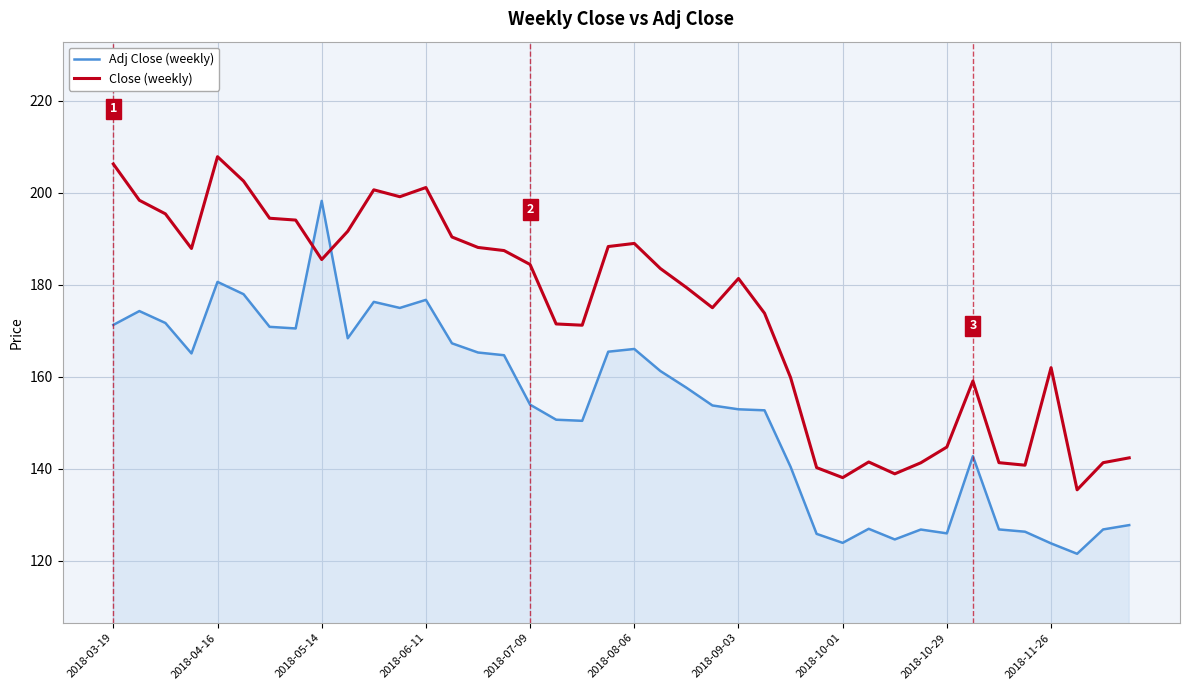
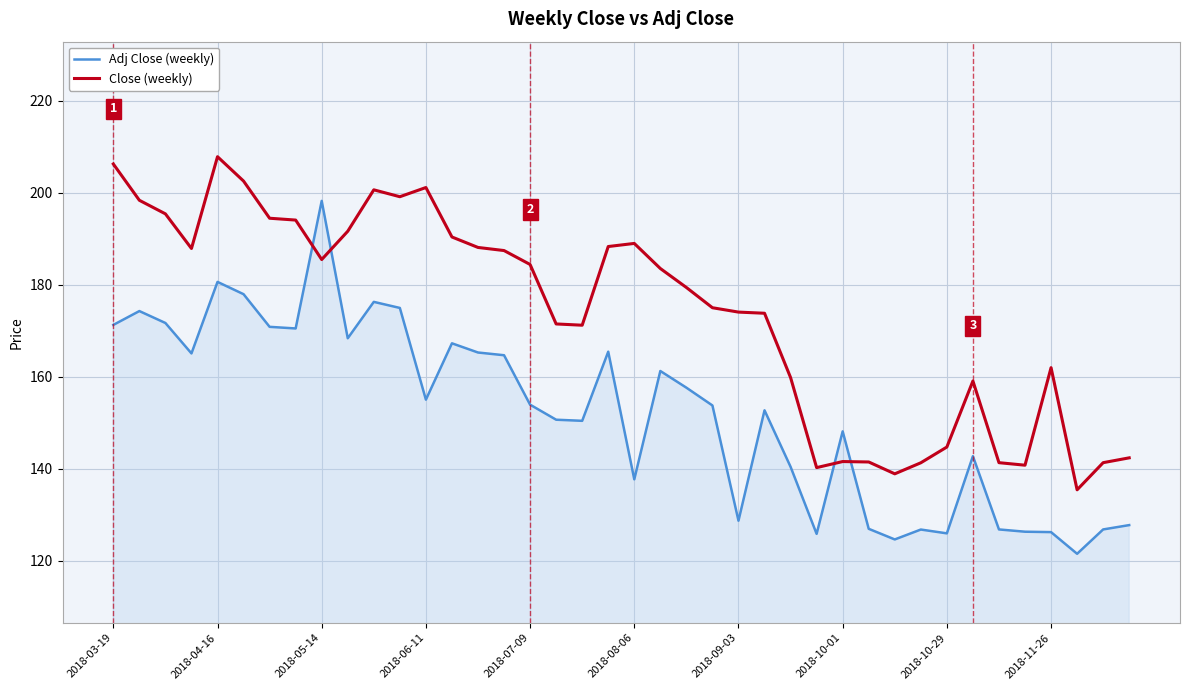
  {
    "Adj Close (weekly)": {
      "2018-03-19": 171,
      "2018-04-16": 181,
      "2018-05-14": 198,
-     "2018-06-11": 177,
+     "2018-06-11": 155,
      "2018-07-09": 154,
-     "2018-08-06": 166,
-     "2018-09-03": 153,
-     "2018-10-01": 124,
+     "2018-08-06": 138,
+     "2018-09-03": 129,
+     "2018-10-01": 148,
      "2018-10-29": 126,
-     "2018-11-26": 124
+     "2018-11-26": 126
    },
    "Close (weekly)": {
      "2018-03-19": 206,
      "2018-04-16": 208,
      "2018-05-14": 185,
      "2018-06-11": 201,
      "2018-07-09": 184,
      "2018-08-06": 189,
-     "2018-09-03": 181,
-     "2018-10-01": 138,
+     "2018-09-03": 174,
+     "2018-10-01": 142,
      "2018-10-29": 145,
      "2018-11-26": 162
    }
  }
